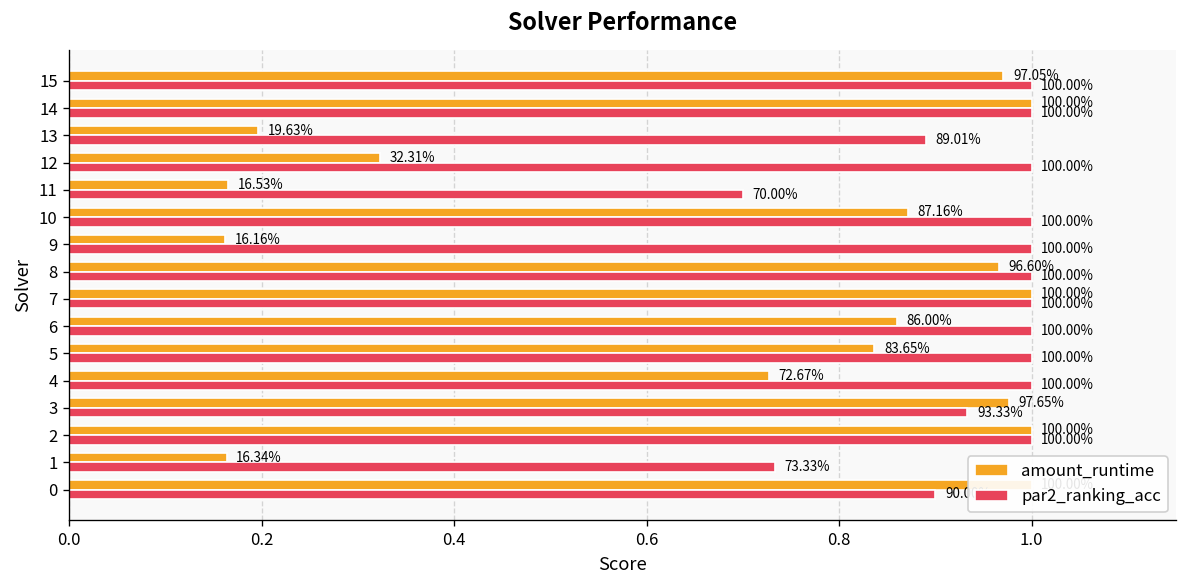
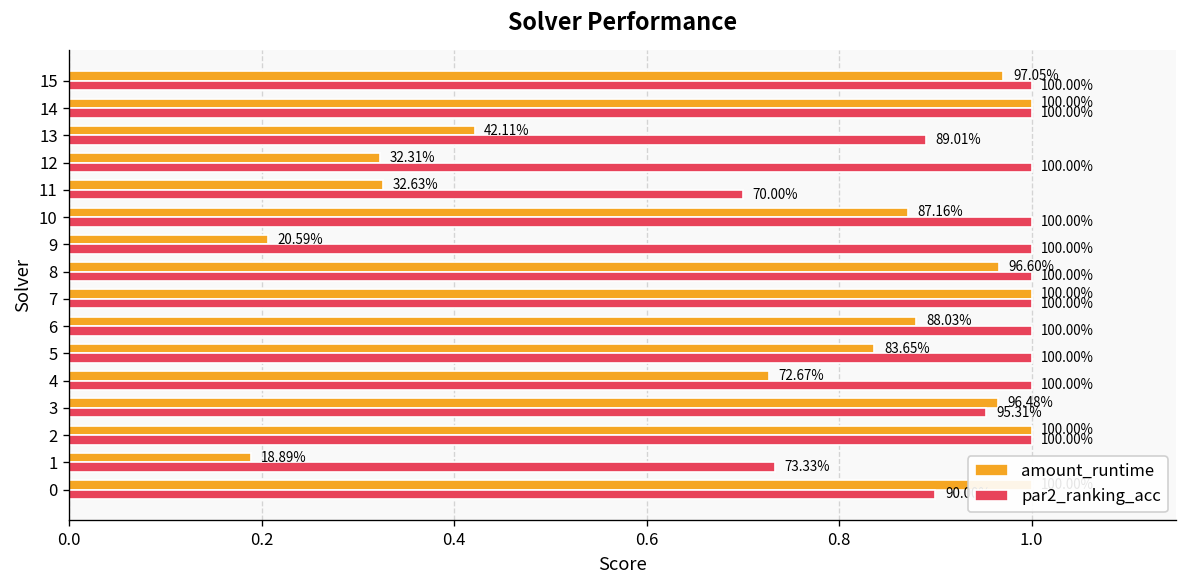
  {
    "amount_runtime": {
      "15": "97.05%",
-     "13": "19.63%",
+     "13": "42.11%",
      "12": "32.31%",
-     "11": "16.53%",
+     "11": "32.63%",
      "10": "87.16%",
-     "9": "16.16%",
+     "9": "20.59%",
      "8": "96.60%",
-     "6": "86.00%",
+     "6": "88.03%",
      "5": "83.65%",
      "4": "72.67%",
-     "3": "97.65%",
-     "1": "16.34%"
+     "3": "96.48%",
+     "1": "18.89%"
    },
    "par2_ranking_acc": {
      "15": "100.00%",
      "13": "89.01%",
      "12": "100.00%",
      "11": "70.00%",
      "10": "100.00%",
      "9": "100.00%",
      "8": "100.00%",
      "6": "100.00%",
      "5": "100.00%",
      "4": "100.00%",
-     "3": "93.33%",
+     "3": "95.31%",
      "1": "73.33%"
    }
  }
